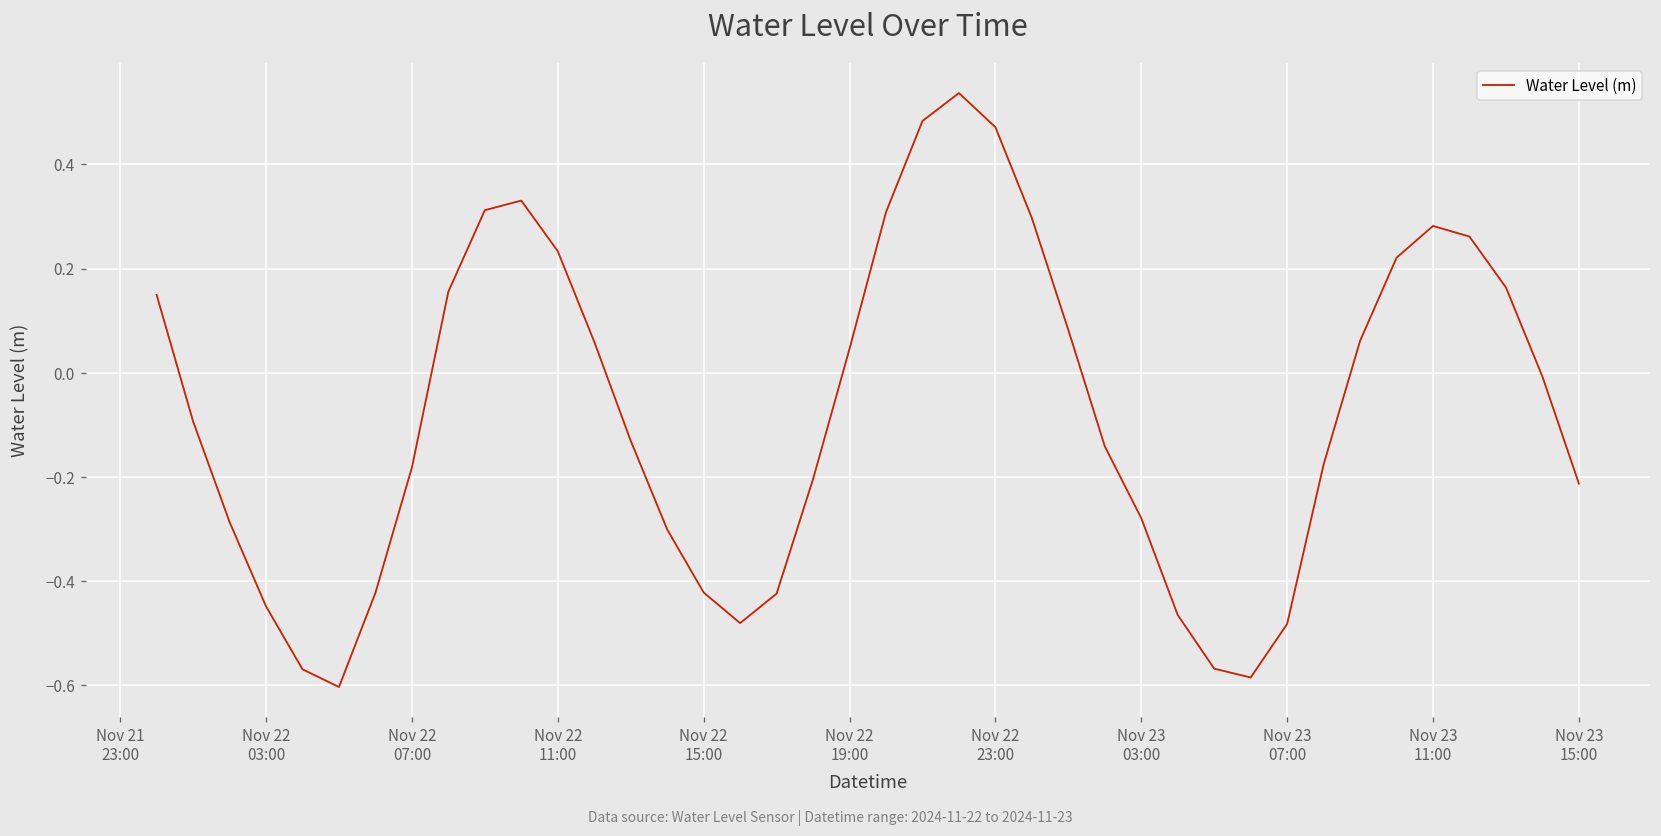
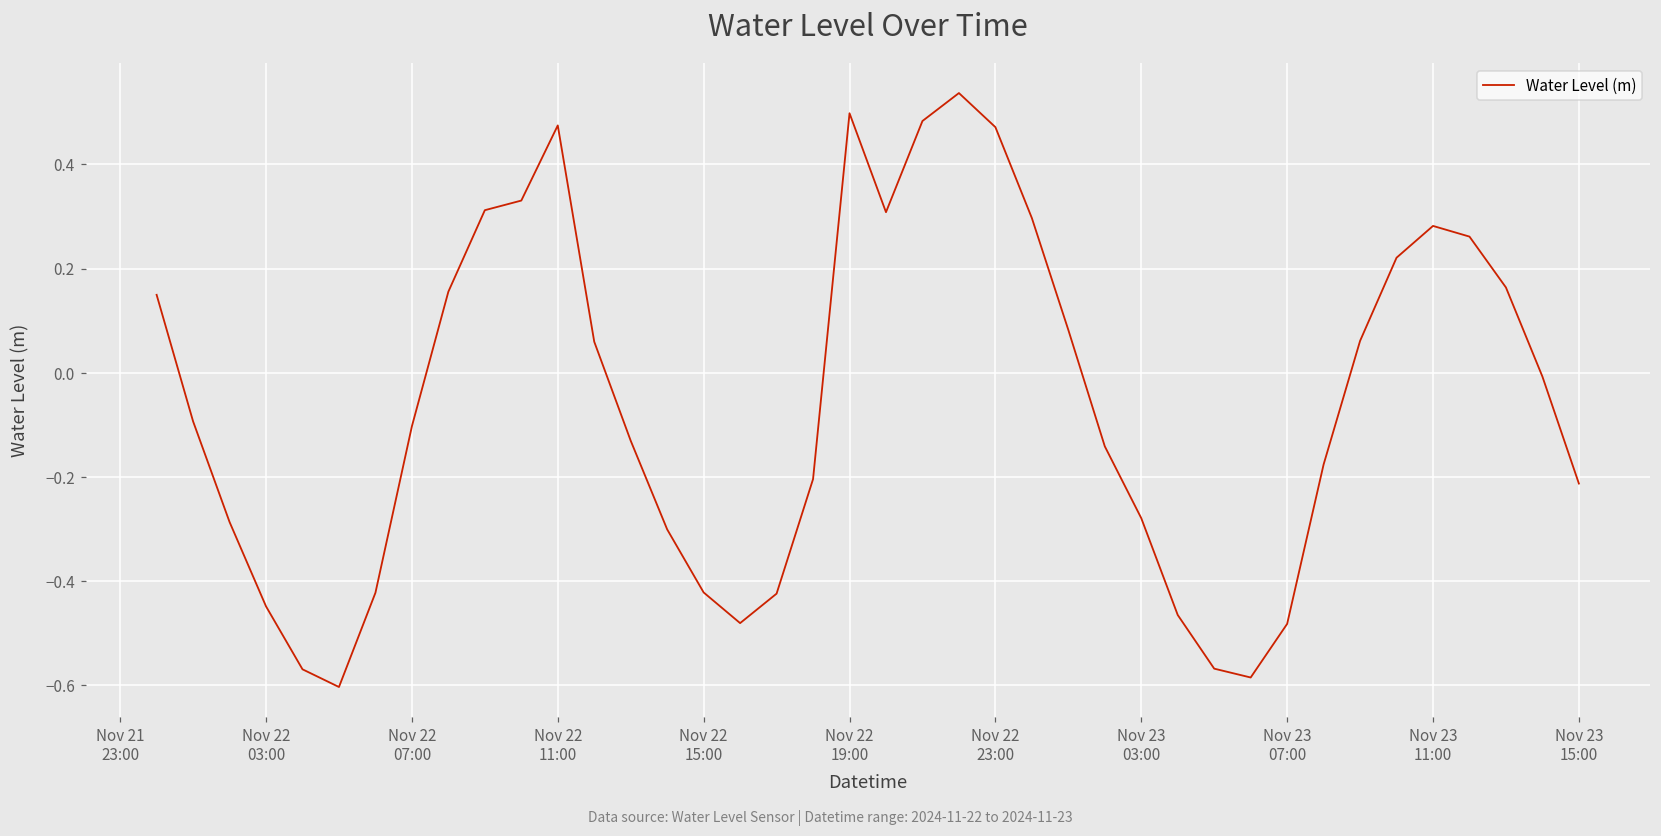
  {
    "Nov 22 03:00": -0.45,
-   "Nov 22 07:00": -0.18,
-   "Nov 22 11:00": 0.23,
+   "Nov 22 07:00": -0.10,
+   "Nov 22 11:00": 0.47,
    "Nov 22 15:00": -0.42,
-   "Nov 22 19:00": 0.05,
+   "Nov 22 19:00": 0.50,
    "Nov 22 23:00": 0.47,
    "Nov 23 03:00": -0.28,
    "Nov 23 07:00": -0.48,
    "Nov 23 11:00": 0.28,
    "Nov 23 15:00": -0.21
  }
